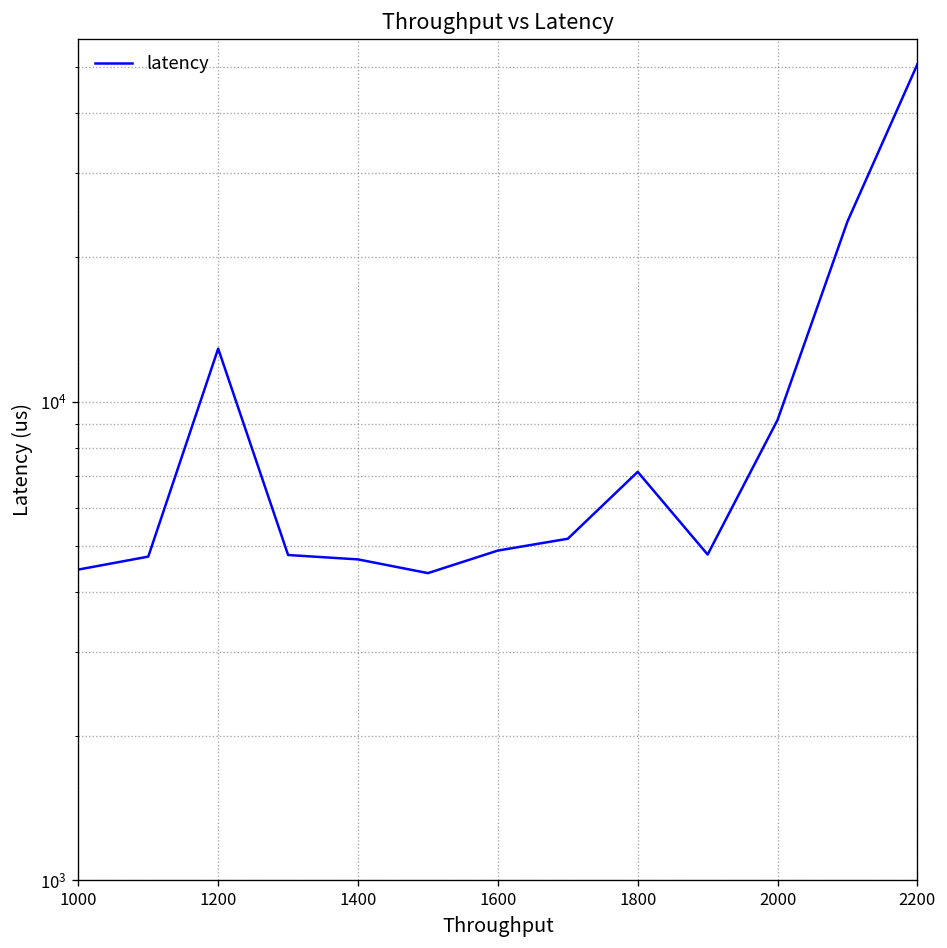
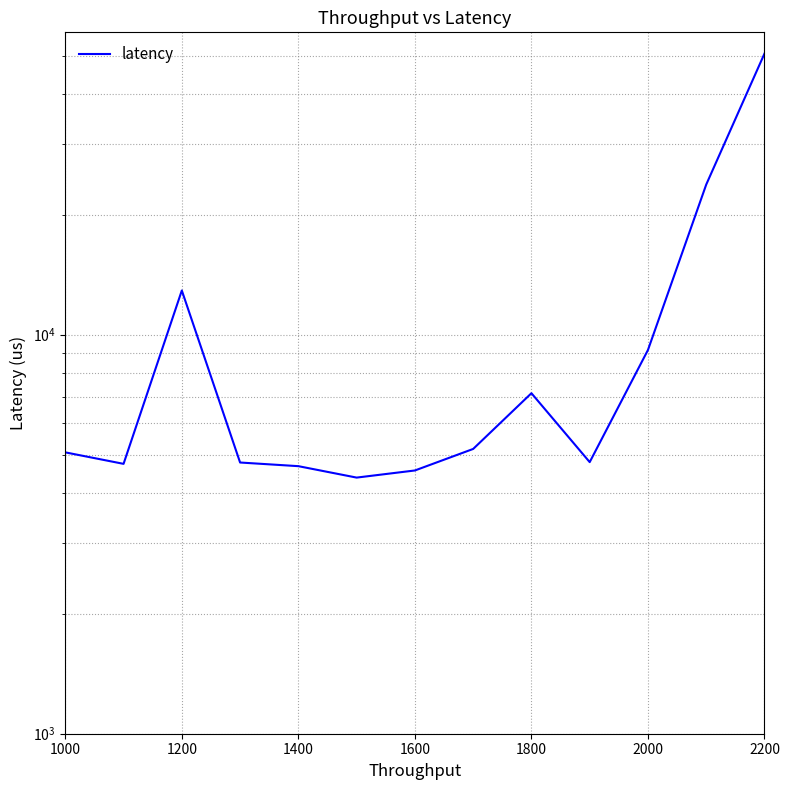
  {
-   "1000": 4500,
+   "1000": 5100,
    "1200": 12900,
    "1400": 4700,
-   "1600": 4900,
+   "1600": 4600,
    "1800": 7100,
    "2000": 9200,
    "2200": 51000
  }
